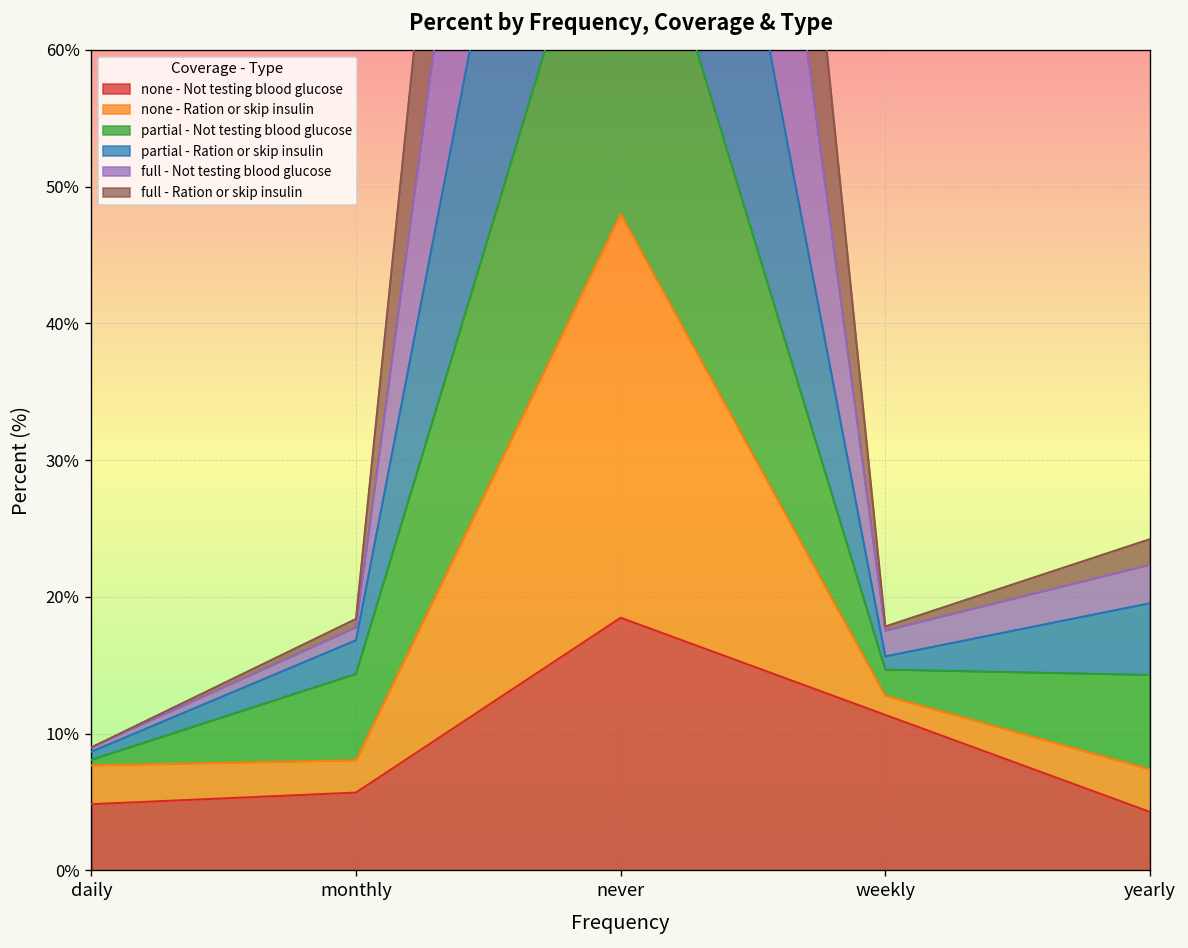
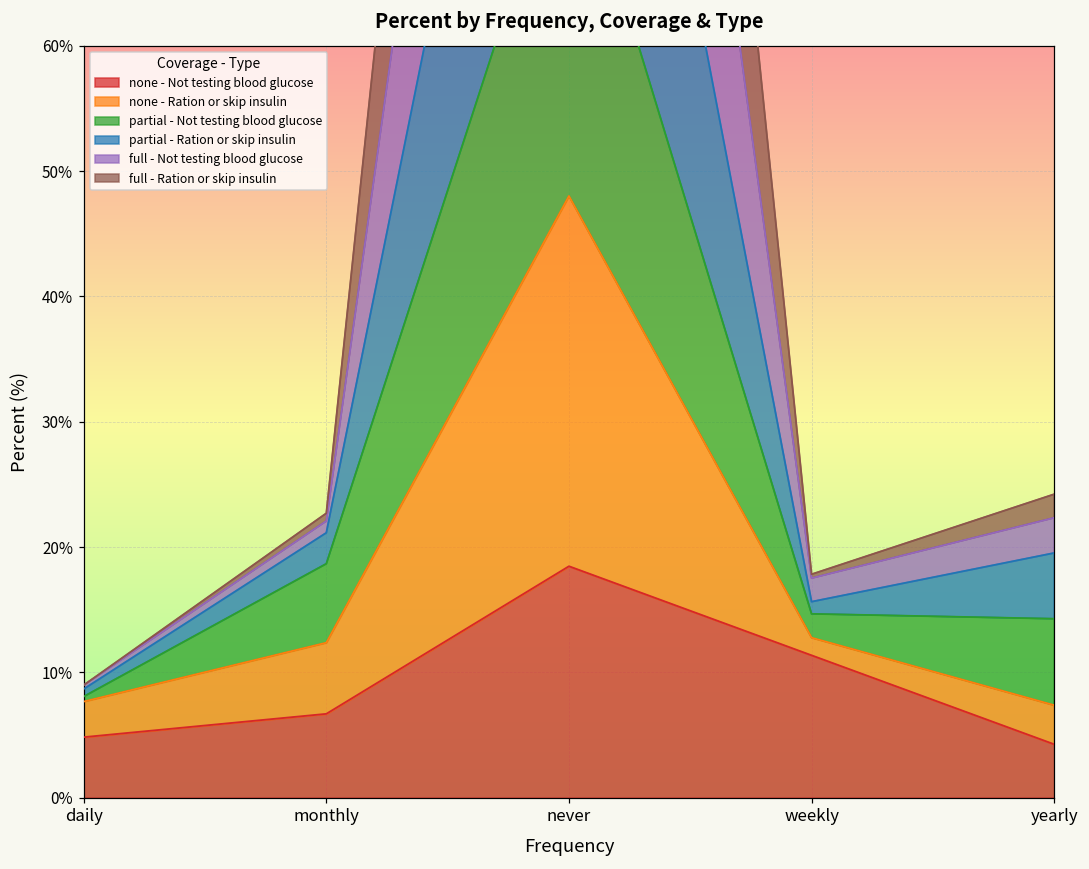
  {
    "none - Not testing blood glucose": {
      "daily": "4.8%",
-     "monthly": "5.7%",
+     "monthly": "6.7%",
      "never": "18.5%",
      "weekly": "11.4%",
      "yearly": "4.3%"
    },
    "none - Ration or skip insulin": {
      "daily": "2.8%",
-     "monthly": "2.4%",
+     "monthly": "5.7%",
      "never": "29.5%",
      "weekly": "1.4%",
      "yearly": "3.1%"
    },
    "partial - Not testing blood glucose": {
      "daily": "0.4%",
      "monthly": "6.3%",
      "weekly": "1.9%",
      "yearly": "6.9%"
    },
    "partial - Ration or skip insulin": {
      "daily": "0.6%",
      "monthly": "2.5%",
      "weekly": "1.0%",
      "yearly": "5.3%"
    },
    "full - Not testing blood glucose": {
      "monthly": "0.9%",
      "weekly": "1.9%",
      "yearly": "2.8%"
    },
    "full - Ration or skip insulin": {
      "monthly": "0.6%",
      "weekly": "0.3%",
      "yearly": "1.9%"
    }
  }
